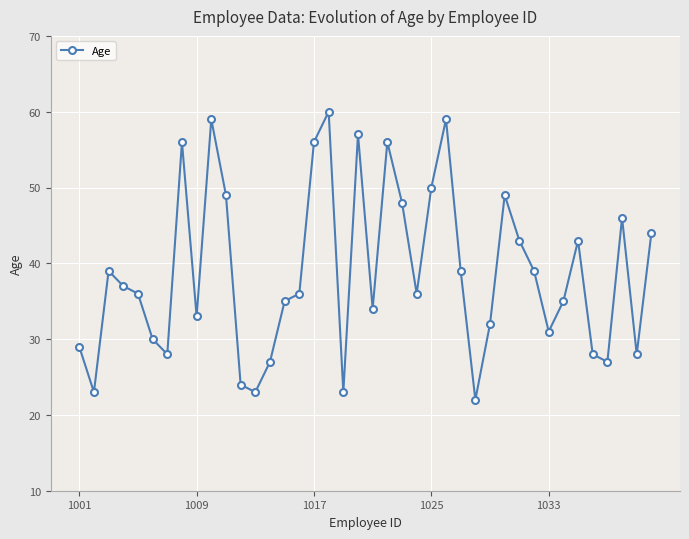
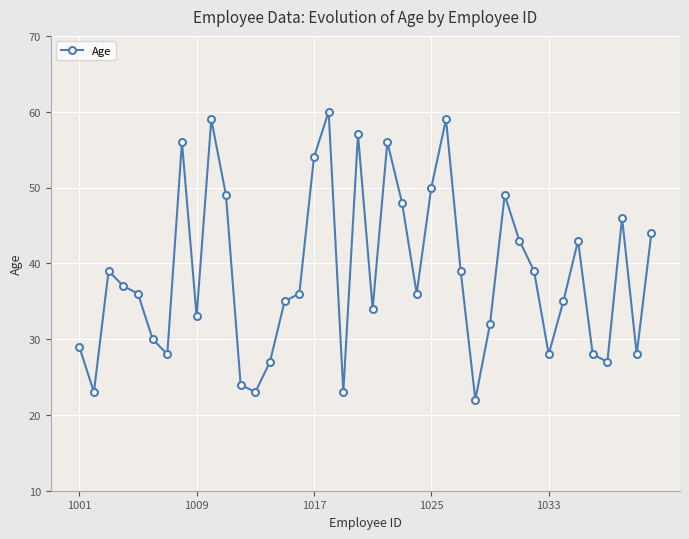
  {
    "1001": 29,
    "1009": 33,
-   "1017": 56,
+   "1017": 54,
    "1025": 50,
-   "1033": 31
+   "1033": 28
  }
